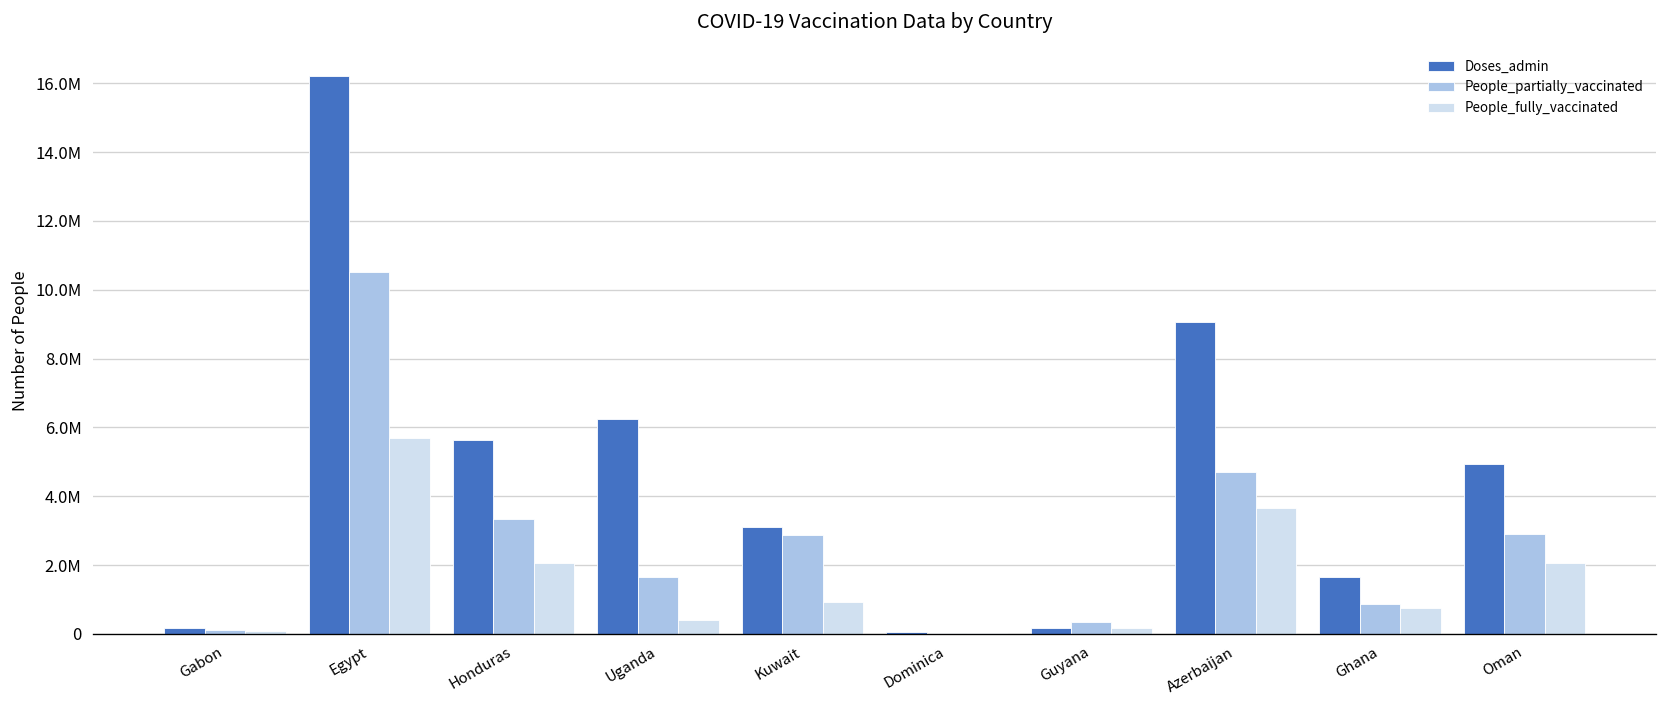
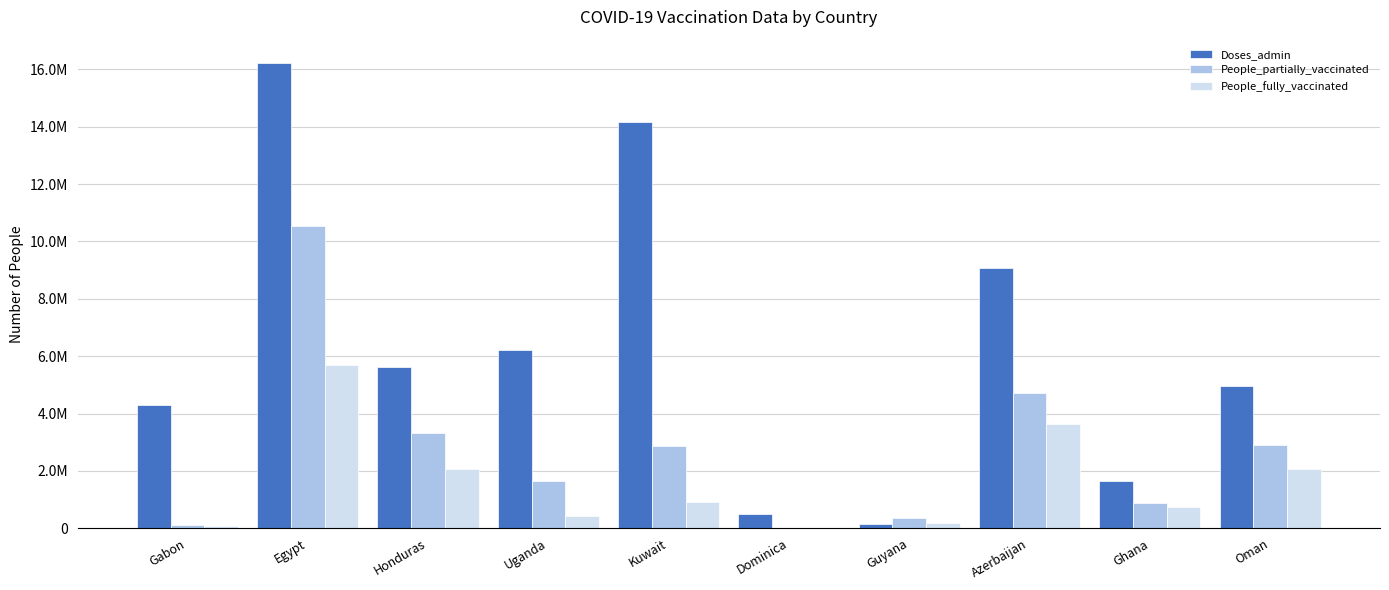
  {
    "Doses_admin": {
-     "Gabon": 200000,
+     "Gabon": 4300000,
      "Egypt": 16200000,
      "Honduras": 5600000,
      "Uganda": 6200000,
-     "Kuwait": 3100000,
-     "Dominica": 0,
+     "Kuwait": 14200000,
+     "Dominica": 500000,
      "Guyana": 200000,
      "Azerbaijan": 9100000,
      "Ghana": 1700000,
      "Oman": 4900000
    }
  }
